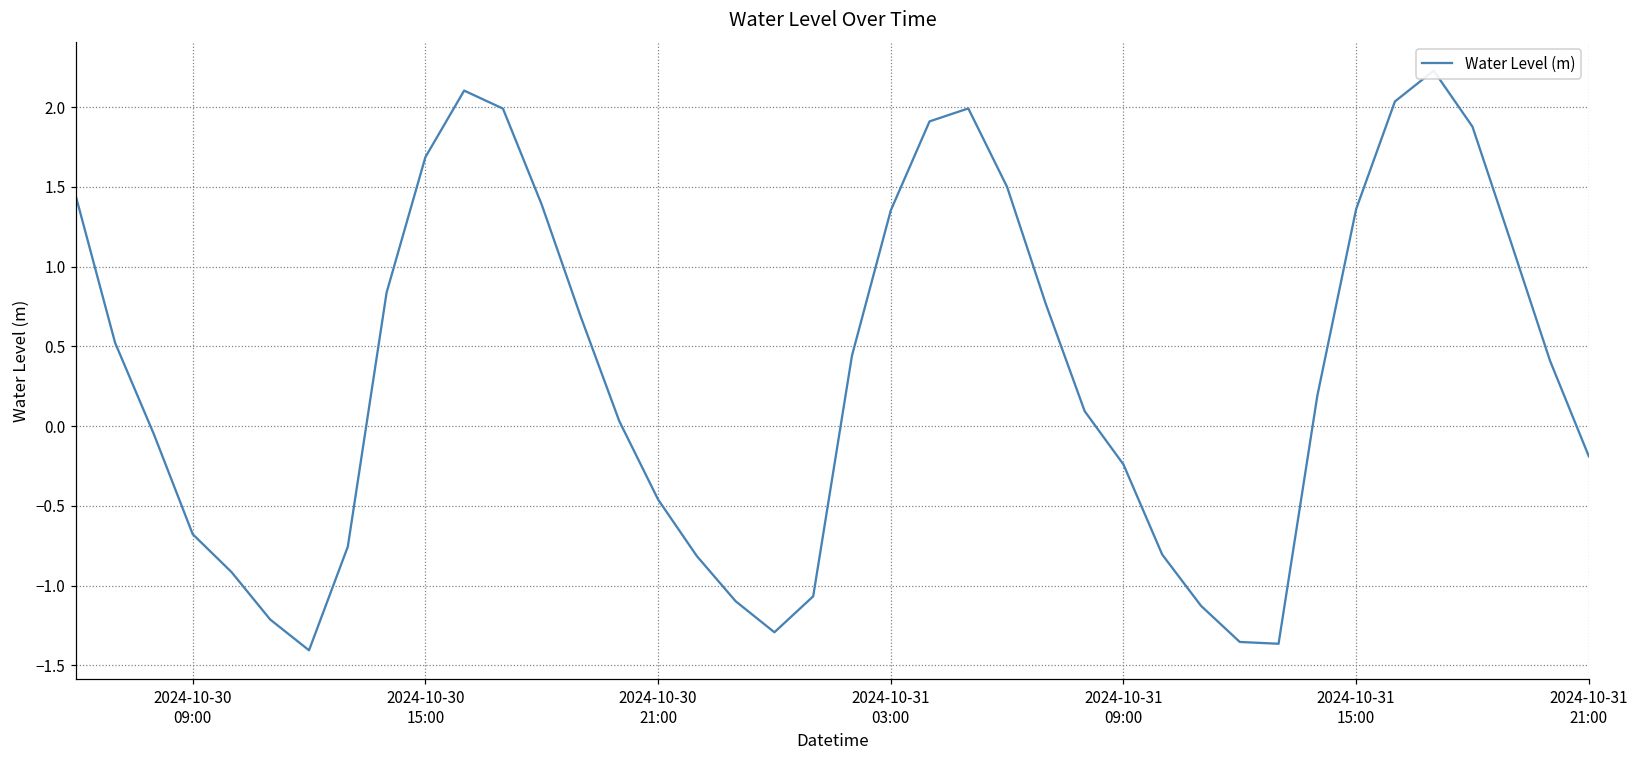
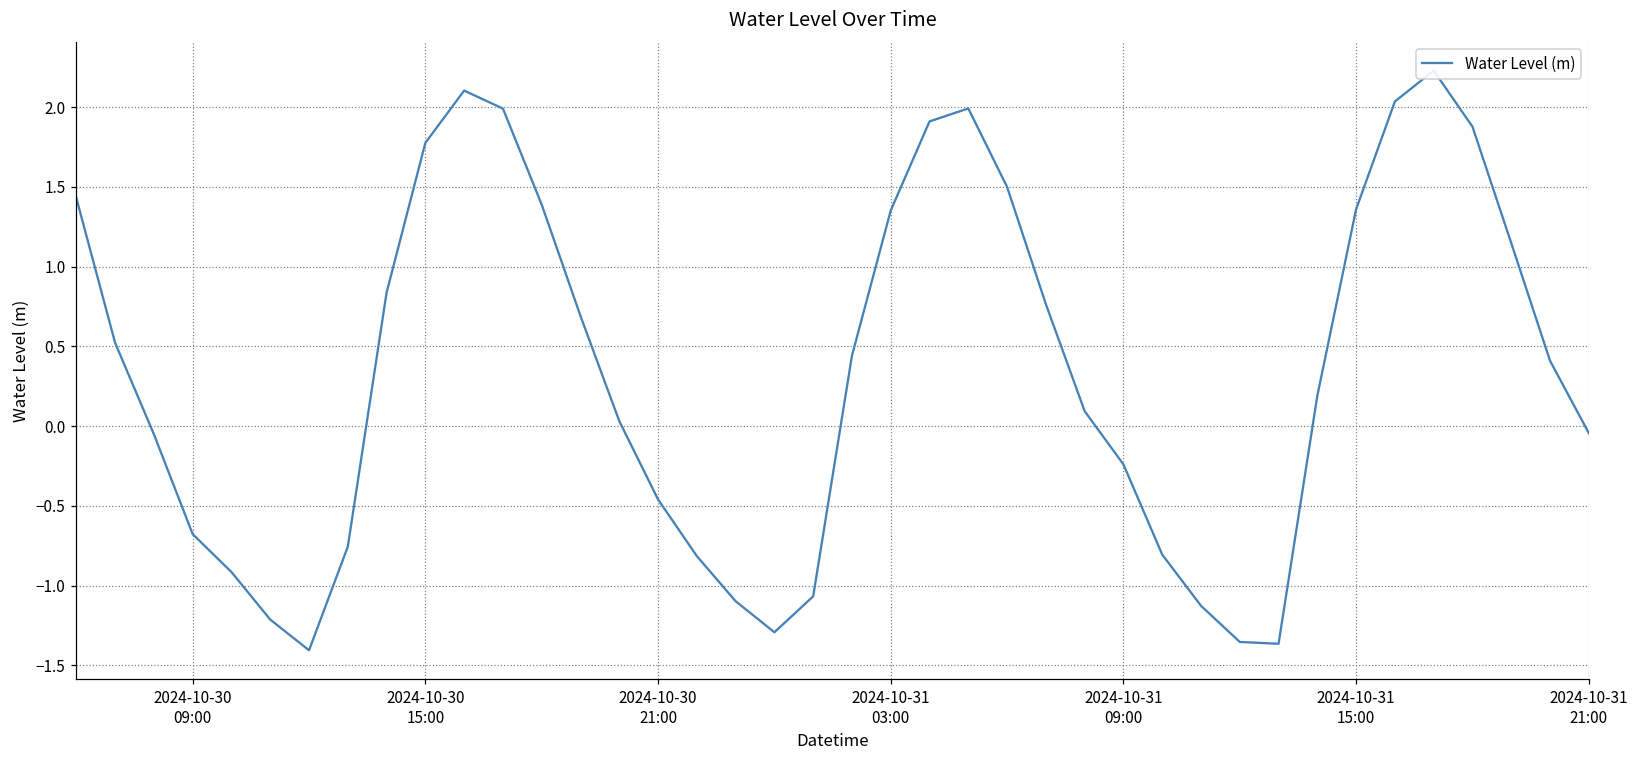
  {
    "2024-10-30 09:00": -0.68,
-   "2024-10-30 15:00": 1.69,
+   "2024-10-30 15:00": 1.78,
    "2024-10-30 21:00": -0.46,
    "2024-10-31 03:00": 1.35,
    "2024-10-31 09:00": -0.24,
    "2024-10-31 15:00": 1.36,
-   "2024-10-31 21:00": -0.19
+   "2024-10-31 21:00": -0.04
  }
